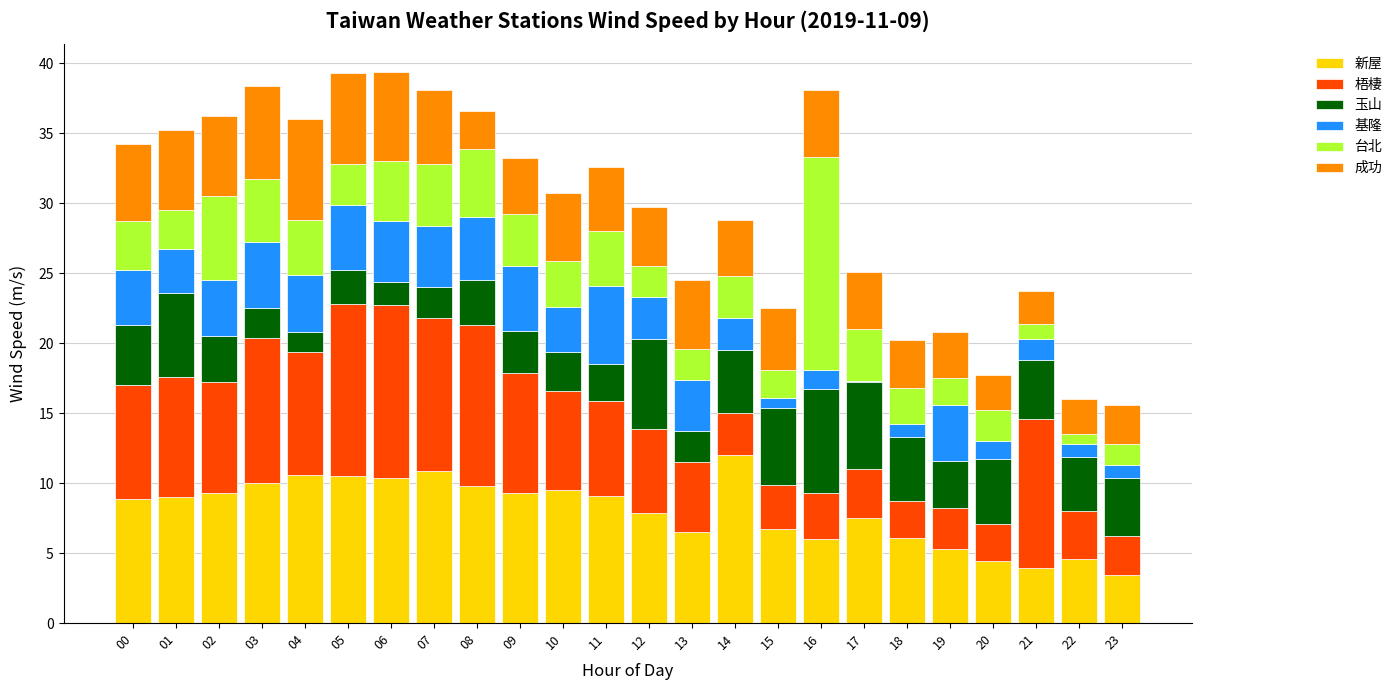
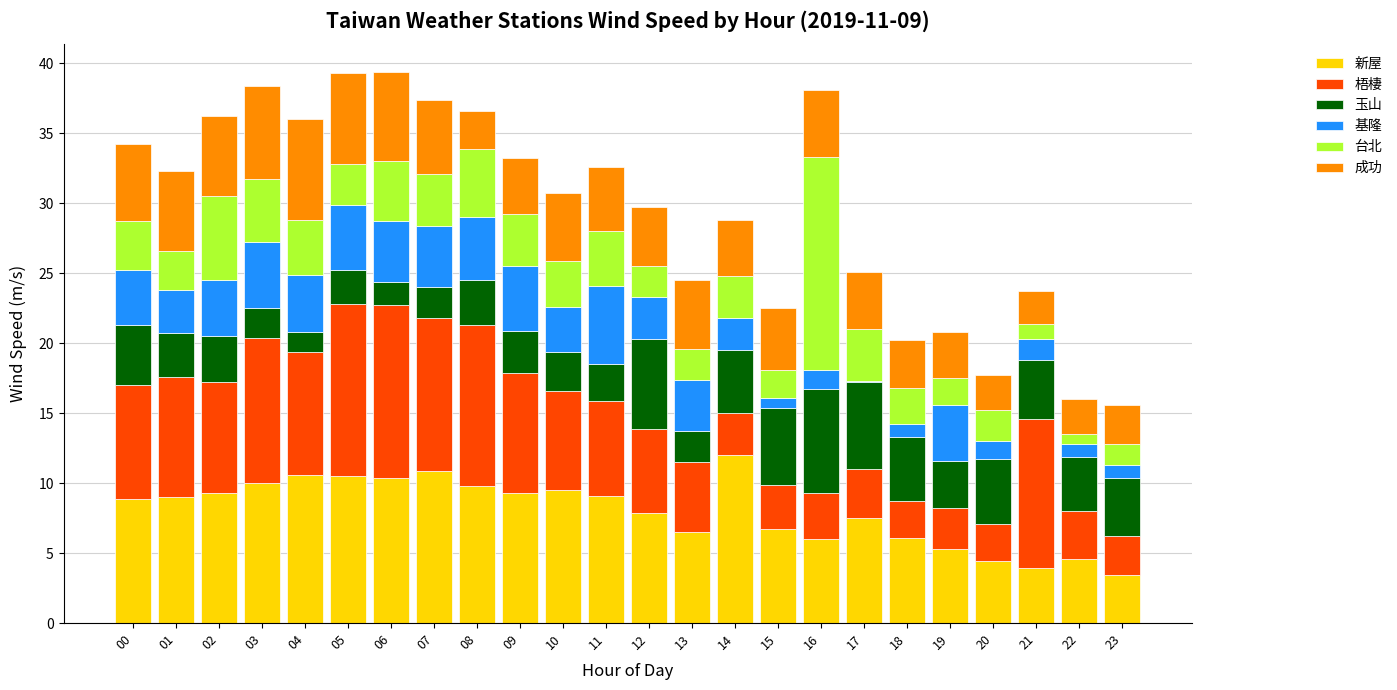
  {
    "新屋": {
      "00": 8.9,
      "01": 9.0,
      "02": 9.3,
      "03": 10.0,
      "04": 10.6,
      "05": 10.5,
      "06": 10.4,
      "07": 10.9,
      "08": 9.8,
      "09": 9.3,
      "10": 9.5,
      "11": 9.1,
      "12": 7.9,
      "13": 6.5,
      "14": 12.0,
      "15": 6.7,
      "16": 6.0,
      "17": 7.5,
      "18": 6.1,
      "19": 5.3,
      "20": 4.4,
      "21": 3.9,
      "22": 4.6,
      "23": 3.4
    },
    "梧棲": {
      "00": 8.1,
      "01": 8.6,
      "02": 7.9,
      "03": 10.4,
      "04": 8.8,
      "05": 12.3,
      "06": 12.3,
      "07": 10.9,
      "08": 11.5,
      "09": 8.6,
      "10": 7.1,
      "11": 6.8,
      "12": 6.0,
      "13": 5.0,
      "14": 3.0,
      "15": 3.2,
      "16": 3.3,
      "17": 3.5,
      "18": 2.6,
      "19": 2.9,
      "20": 2.7,
      "21": 10.7,
      "22": 3.4,
      "23": 2.8
    },
    "玉山": {
      "00": 4.3,
-     "01": 6.0,
+     "01": 3.1,
      "02": 3.3,
      "03": 2.1,
      "04": 1.4,
      "05": 2.4,
      "06": 1.7,
      "07": 2.2,
      "08": 3.2,
      "09": 3.0,
      "10": 2.8,
      "11": 2.6,
      "12": 6.4,
      "13": 2.2,
      "14": 4.5,
      "15": 5.5,
      "16": 7.4,
      "17": 6.2,
      "18": 4.6,
      "19": 3.4,
      "20": 4.6,
      "21": 4.2,
      "22": 3.9,
      "23": 4.2
    },
    "基隆": {
      "00": 3.9,
      "01": 3.1,
      "02": 4.0,
      "03": 4.7,
      "04": 4.1,
      "05": 4.7,
      "06": 4.3,
      "07": 4.4,
      "08": 4.5,
      "09": 4.6,
      "10": 3.2,
      "11": 5.6,
      "12": 3.0,
      "13": 3.7,
      "14": 2.3,
      "15": 0.7,
      "16": 1.4,
      "18": 0.9,
      "19": 4.0,
      "20": 1.3,
      "21": 1.5,
      "22": 0.9,
      "23": 0.9
    },
    "台北": {
      "00": 3.5,
      "01": 2.8,
      "02": 6.0,
      "03": 4.5,
      "04": 3.9,
      "05": 2.9,
      "06": 4.3,
-     "07": 4.4,
+     "07": 3.7,
      "08": 4.9,
      "09": 3.7,
      "10": 3.3,
      "11": 3.9,
      "12": 2.2,
      "13": 2.2,
      "14": 3.0,
      "15": 2.0,
      "16": 15.2,
      "17": 3.7,
      "18": 2.6,
      "19": 1.9,
      "20": 2.2,
      "21": 1.1,
      "22": 0.7,
      "23": 1.5
    },
    "成功": {
      "00": 5.5,
      "01": 5.7,
      "02": 5.7,
      "03": 6.7,
      "04": 7.2,
      "05": 6.5,
      "06": 6.4,
      "07": 5.3,
      "08": 2.7,
      "09": 4.0,
      "10": 4.8,
      "11": 4.6,
      "12": 4.2,
      "13": 4.9,
      "14": 4.0,
      "15": 4.4,
      "16": 4.8,
      "17": 4.1,
      "18": 3.4,
      "19": 3.3,
      "20": 2.5,
      "21": 2.3,
      "22": 2.5,
      "23": 2.8
    }
  }
